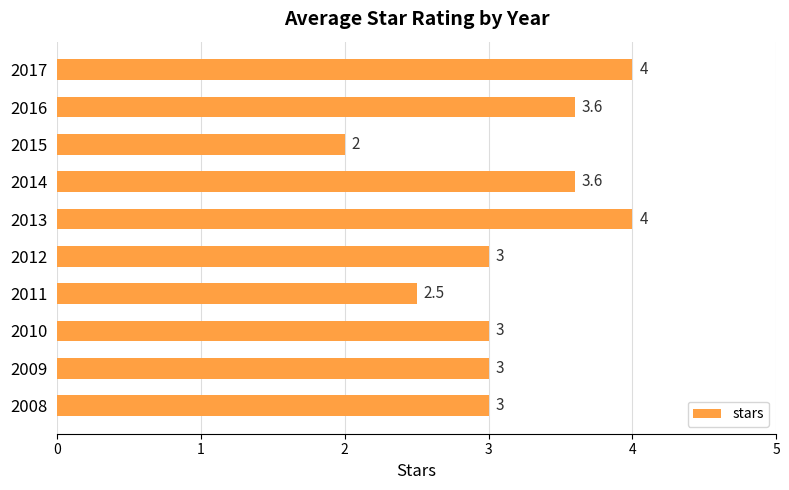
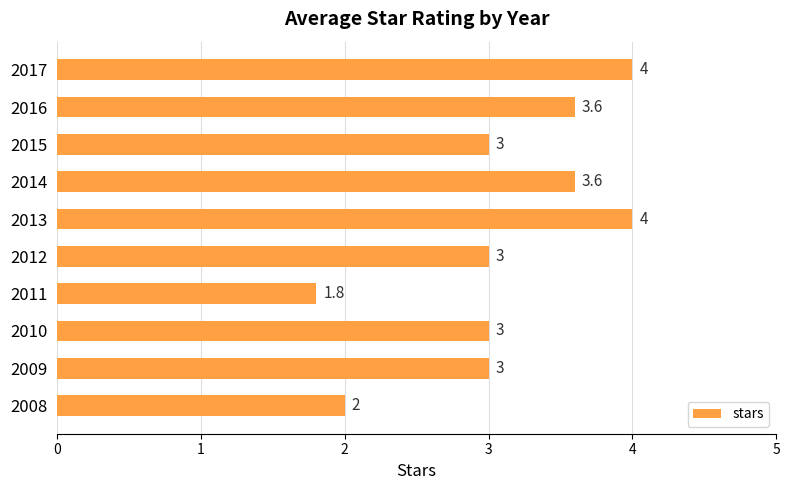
  {
    "2017": 4,
    "2016": 3.6,
-   "2015": 2,
+   "2015": 3,
    "2014": 3.6,
    "2013": 4,
    "2012": 3,
-   "2011": 2.5,
+   "2011": 1.8,
    "2010": 3,
    "2009": 3,
-   "2008": 3
+   "2008": 2
  }
